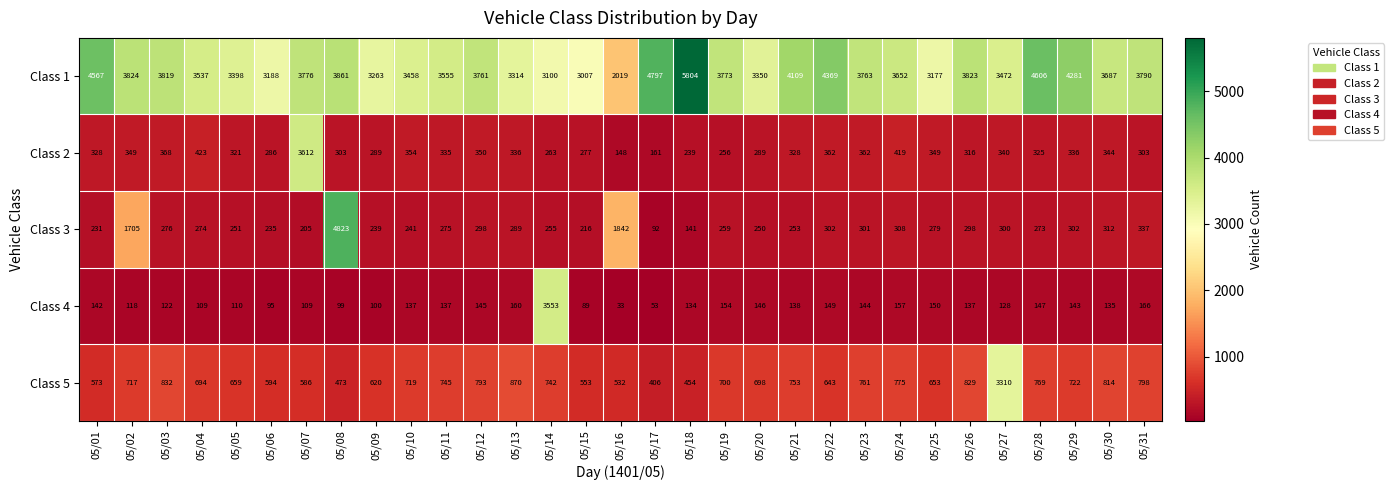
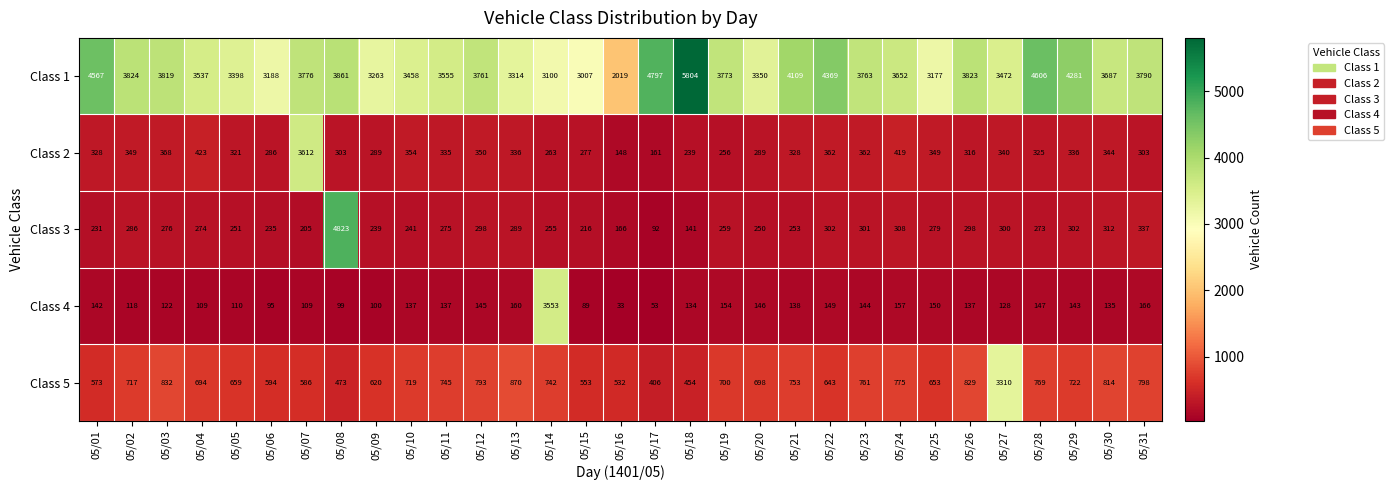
  {
    "Class 1": {
      "05/01": 4567,
      "05/02": 3824,
      "05/03": 3819,
      "05/04": 3537,
      "05/05": 3398,
      "05/06": 3188,
      "05/07": 3776,
      "05/08": 3861,
      "05/09": 3263,
      "05/10": 3458,
      "05/11": 3555,
      "05/12": 3761,
      "05/13": 3314,
      "05/14": 3100,
      "05/15": 3007,
      "05/16": 2019,
      "05/17": 4797,
      "05/18": 5804,
      "05/19": 3773,
      "05/20": 3350,
      "05/21": 4109,
      "05/22": 4369,
      "05/23": 3763,
      "05/24": 3652,
      "05/25": 3177,
      "05/26": 3823,
      "05/27": 3472,
      "05/28": 4606,
      "05/29": 4281,
      "05/30": 3687,
      "05/31": 3790
    },
    "Class 2": {
      "05/01": 328,
      "05/02": 349,
      "05/03": 368,
      "05/04": 423,
      "05/05": 321,
      "05/06": 286,
      "05/07": 3612,
      "05/08": 303,
      "05/09": 289,
      "05/10": 354,
      "05/11": 335,
      "05/12": 350,
      "05/13": 336,
      "05/14": 263,
      "05/15": 277,
      "05/16": 148,
      "05/17": 161,
      "05/18": 239,
      "05/19": 256,
      "05/20": 289,
      "05/21": 328,
      "05/22": 362,
      "05/23": 362,
      "05/24": 419,
      "05/25": 349,
      "05/26": 316,
      "05/27": 340,
      "05/28": 325,
      "05/29": 336,
      "05/30": 344,
      "05/31": 303
    },
    "Class 3": {
      "05/01": 231,
-     "05/02": 1705,
+     "05/02": 286,
      "05/03": 276,
      "05/04": 274,
      "05/05": 251,
      "05/06": 235,
      "05/07": 205,
      "05/08": 4823,
      "05/09": 239,
      "05/10": 241,
      "05/11": 275,
      "05/12": 298,
      "05/13": 289,
      "05/14": 255,
      "05/15": 216,
-     "05/16": 1842,
+     "05/16": 166,
      "05/17": 92,
      "05/18": 141,
      "05/19": 259,
      "05/20": 250,
      "05/21": 253,
      "05/22": 302,
      "05/23": 301,
      "05/24": 308,
      "05/25": 279,
      "05/26": 298,
      "05/27": 300,
      "05/28": 273,
      "05/29": 302,
      "05/30": 312,
      "05/31": 337
    },
    "Class 4": {
      "05/01": 142,
      "05/02": 118,
      "05/03": 122,
      "05/04": 109,
      "05/05": 110,
      "05/06": 95,
      "05/07": 109,
      "05/08": 99,
      "05/09": 100,
      "05/10": 137,
      "05/11": 137,
      "05/12": 145,
      "05/13": 160,
      "05/14": 3553,
      "05/15": 89,
      "05/16": 33,
      "05/17": 53,
      "05/18": 134,
      "05/19": 154,
      "05/20": 146,
      "05/21": 138,
      "05/22": 149,
      "05/23": 144,
      "05/24": 157,
      "05/25": 150,
      "05/26": 137,
      "05/27": 128,
      "05/28": 147,
      "05/29": 143,
      "05/30": 135,
      "05/31": 166
    },
    "Class 5": {
      "05/01": 573,
      "05/02": 717,
      "05/03": 832,
      "05/04": 694,
      "05/05": 659,
      "05/06": 594,
      "05/07": 586,
      "05/08": 473,
      "05/09": 620,
      "05/10": 719,
      "05/11": 745,
      "05/12": 793,
      "05/13": 870,
      "05/14": 742,
      "05/15": 553,
      "05/16": 532,
      "05/17": 406,
      "05/18": 454,
      "05/19": 700,
      "05/20": 698,
      "05/21": 753,
      "05/22": 643,
      "05/23": 761,
      "05/24": 775,
      "05/25": 653,
      "05/26": 829,
      "05/27": 3310,
      "05/28": 769,
      "05/29": 722,
      "05/30": 814,
      "05/31": 798
    }
  }
